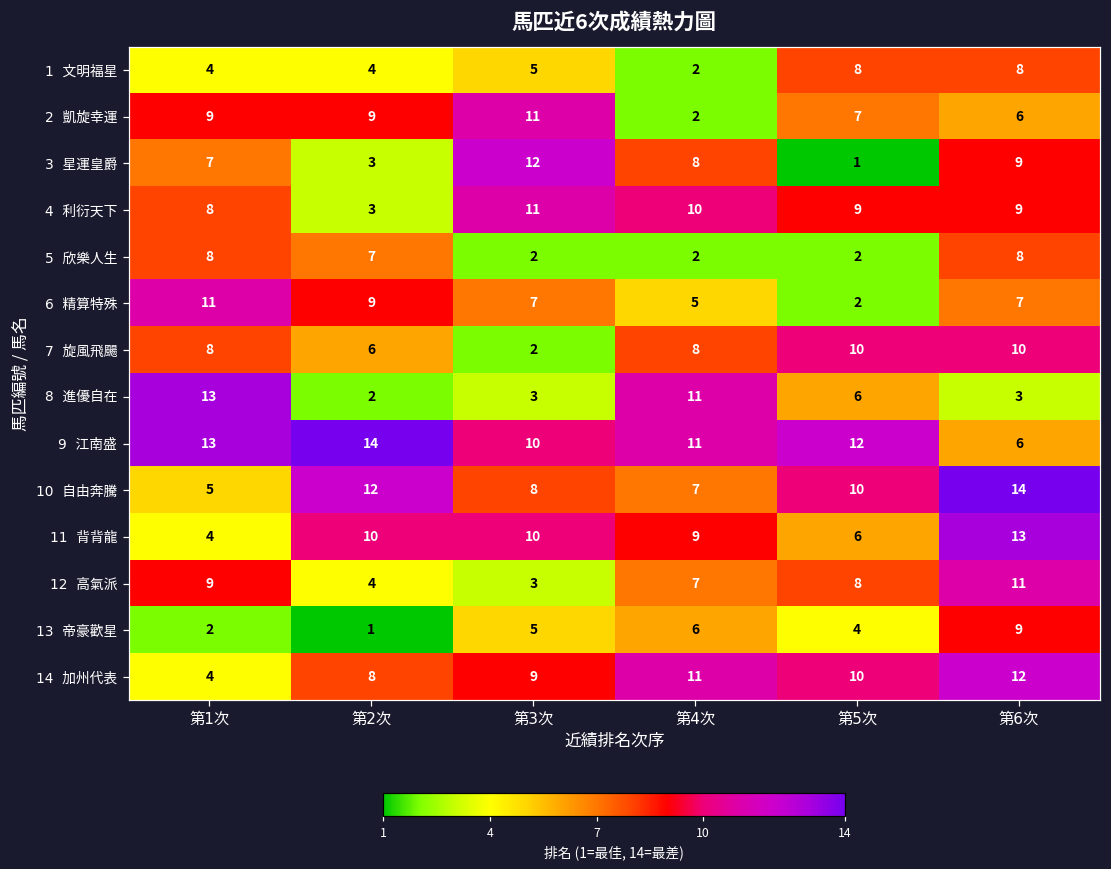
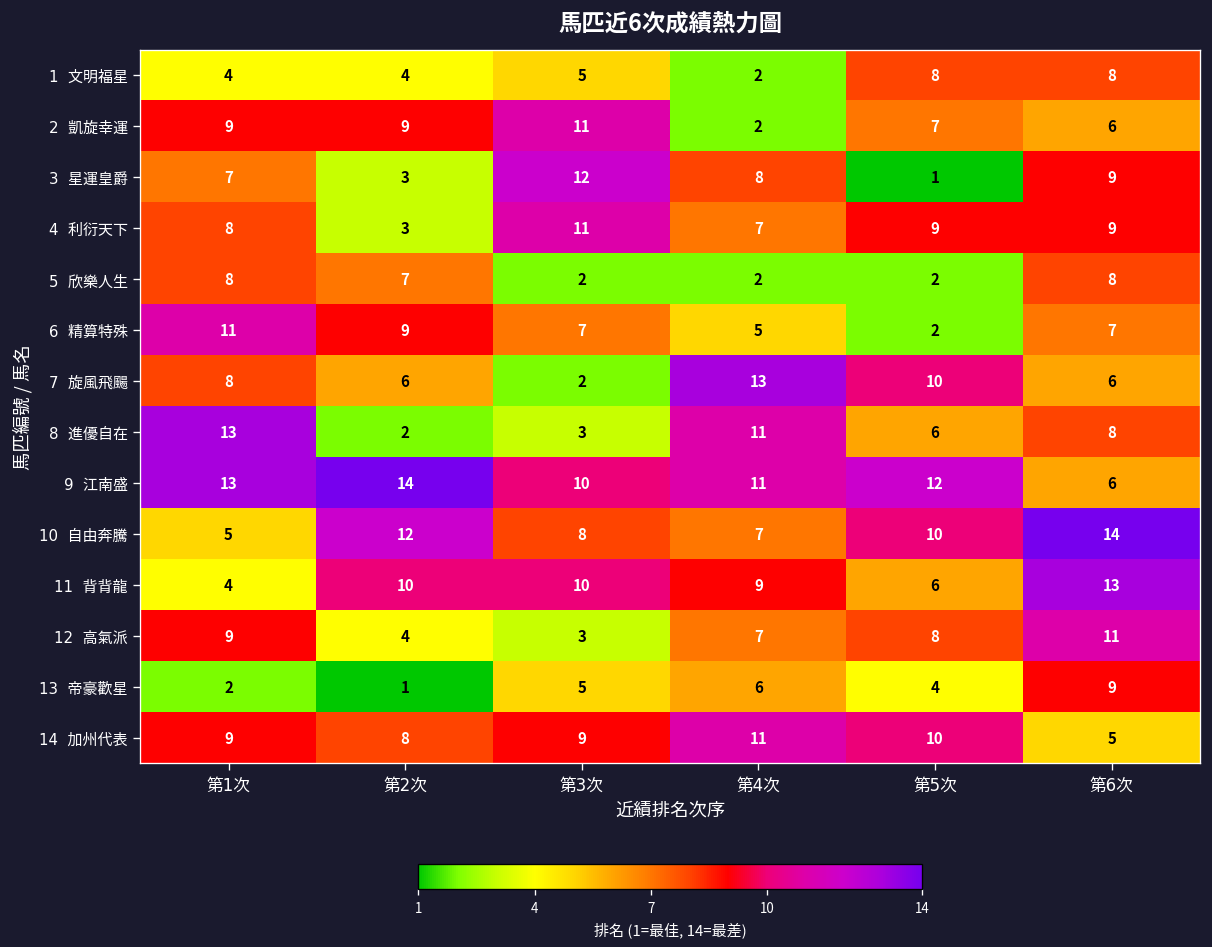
  {
    "1 文明福星": {
      "第1次": 4,
      "第2次": 4,
      "第3次": 5,
      "第4次": 2,
      "第5次": 8,
      "第6次": 8
    },
    "2 凱旋幸運": {
      "第1次": 9,
      "第2次": 9,
      "第3次": 11,
      "第4次": 2,
      "第5次": 7,
      "第6次": 6
    },
    "3 星運皇爵": {
      "第1次": 7,
      "第2次": 3,
      "第3次": 12,
      "第4次": 8,
      "第5次": 1,
      "第6次": 9
    },
    "4 利衍天下": {
      "第1次": 8,
      "第2次": 3,
      "第3次": 11,
-     "第4次": 10,
+     "第4次": 7,
      "第5次": 9,
      "第6次": 9
    },
    "5 欣樂人生": {
      "第1次": 8,
      "第2次": 7,
      "第3次": 2,
      "第4次": 2,
      "第5次": 2,
      "第6次": 8
    },
    "6 精算特殊": {
      "第1次": 11,
      "第2次": 9,
      "第3次": 7,
      "第4次": 5,
      "第5次": 2,
      "第6次": 7
    },
    "7 旋風飛颺": {
      "第1次": 8,
      "第2次": 6,
      "第3次": 2,
-     "第4次": 8,
+     "第4次": 13,
      "第5次": 10,
-     "第6次": 10
+     "第6次": 6
    },
    "8 進優自在": {
      "第1次": 13,
      "第2次": 2,
      "第3次": 3,
      "第4次": 11,
      "第5次": 6,
-     "第6次": 3
+     "第6次": 8
    },
    "9 江南盛": {
      "第1次": 13,
      "第2次": 14,
      "第3次": 10,
      "第4次": 11,
      "第5次": 12,
      "第6次": 6
    },
    "10 自由奔騰": {
      "第1次": 5,
      "第2次": 12,
      "第3次": 8,
      "第4次": 7,
      "第5次": 10,
      "第6次": 14
    },
    "11 背背龍": {
      "第1次": 4,
      "第2次": 10,
      "第3次": 10,
      "第4次": 9,
      "第5次": 6,
      "第6次": 13
    },
    "12 高氣派": {
      "第1次": 9,
      "第2次": 4,
      "第3次": 3,
      "第4次": 7,
      "第5次": 8,
      "第6次": 11
    },
    "13 帝豪歡星": {
      "第1次": 2,
      "第2次": 1,
      "第3次": 5,
      "第4次": 6,
      "第5次": 4,
      "第6次": 9
    },
    "14 加州代表": {
-     "第1次": 4,
+     "第1次": 9,
      "第2次": 8,
      "第3次": 9,
      "第4次": 11,
      "第5次": 10,
-     "第6次": 12
+     "第6次": 5
    }
  }
